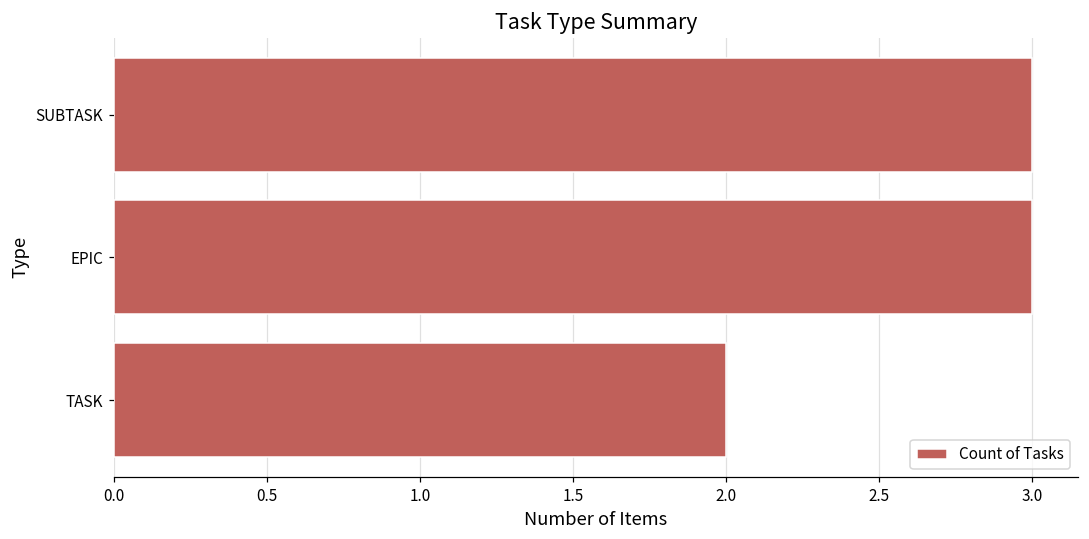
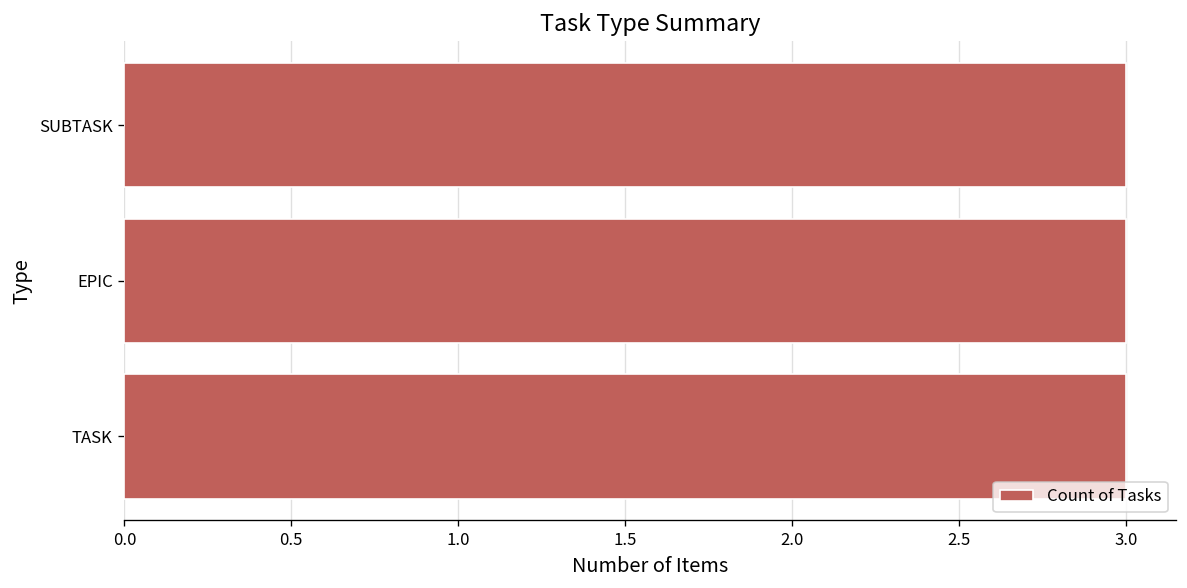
  {
    "SUBTASK": 3,
    "EPIC": 3,
-   "TASK": 2
+   "TASK": 3
  }
